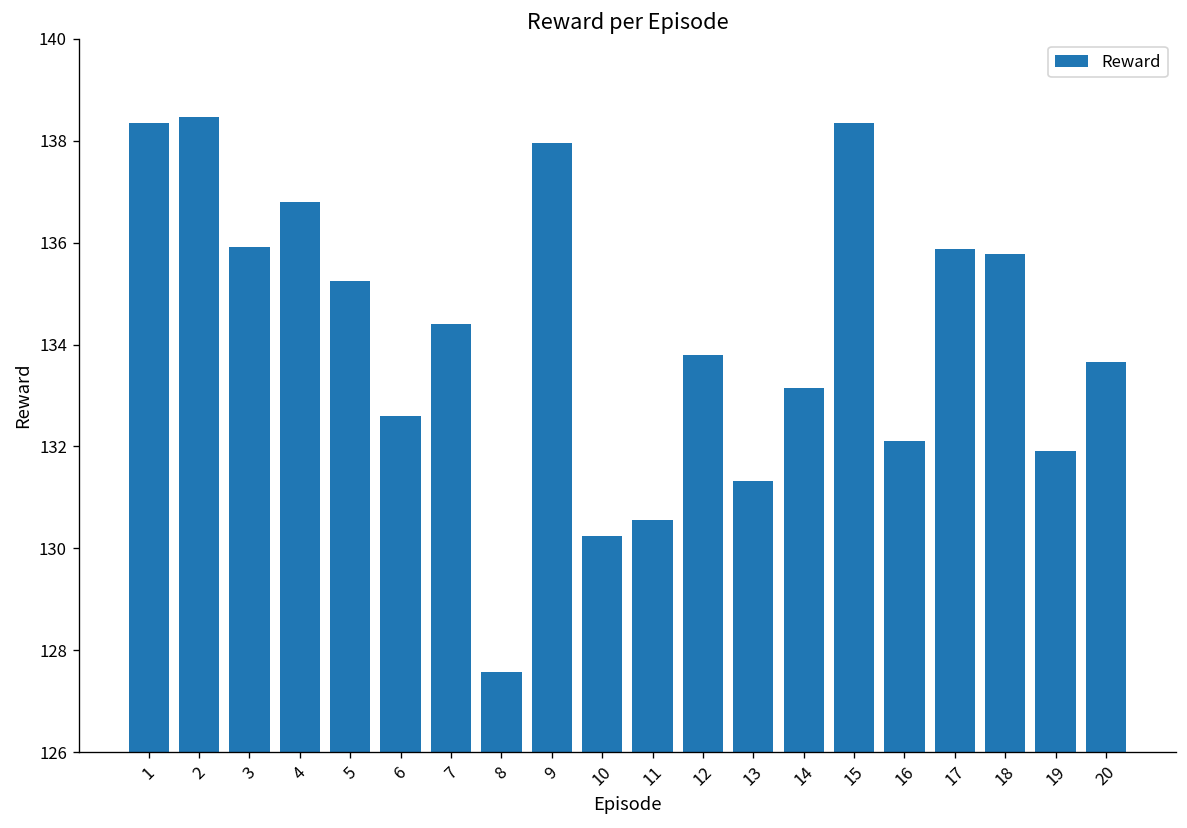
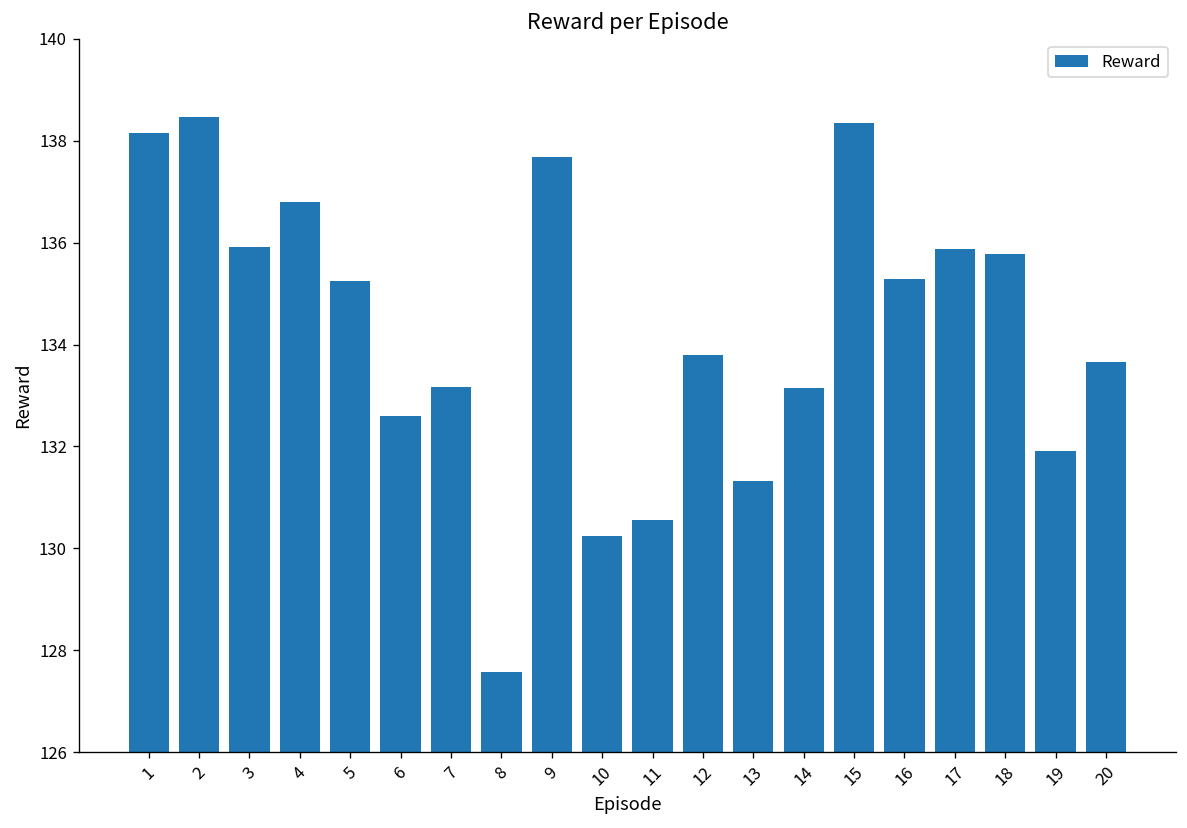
  {
-   "1": 138.4,
+   "1": 138.2,
    "2": 138.5,
    "3": 135.9,
    "4": 136.8,
    "5": 135.2,
    "6": 132.6,
-   "7": 134.4,
+   "7": 133.2,
    "8": 127.6,
-   "9": 138.0,
+   "9": 137.7,
    "10": 130.3,
    "11": 130.6,
    "12": 133.8,
    "13": 131.3,
    "14": 133.2,
    "15": 138.4,
-   "16": 132.1,
+   "16": 135.3,
    "17": 135.9,
    "18": 135.8,
    "19": 131.9,
    "20": 133.7
  }
